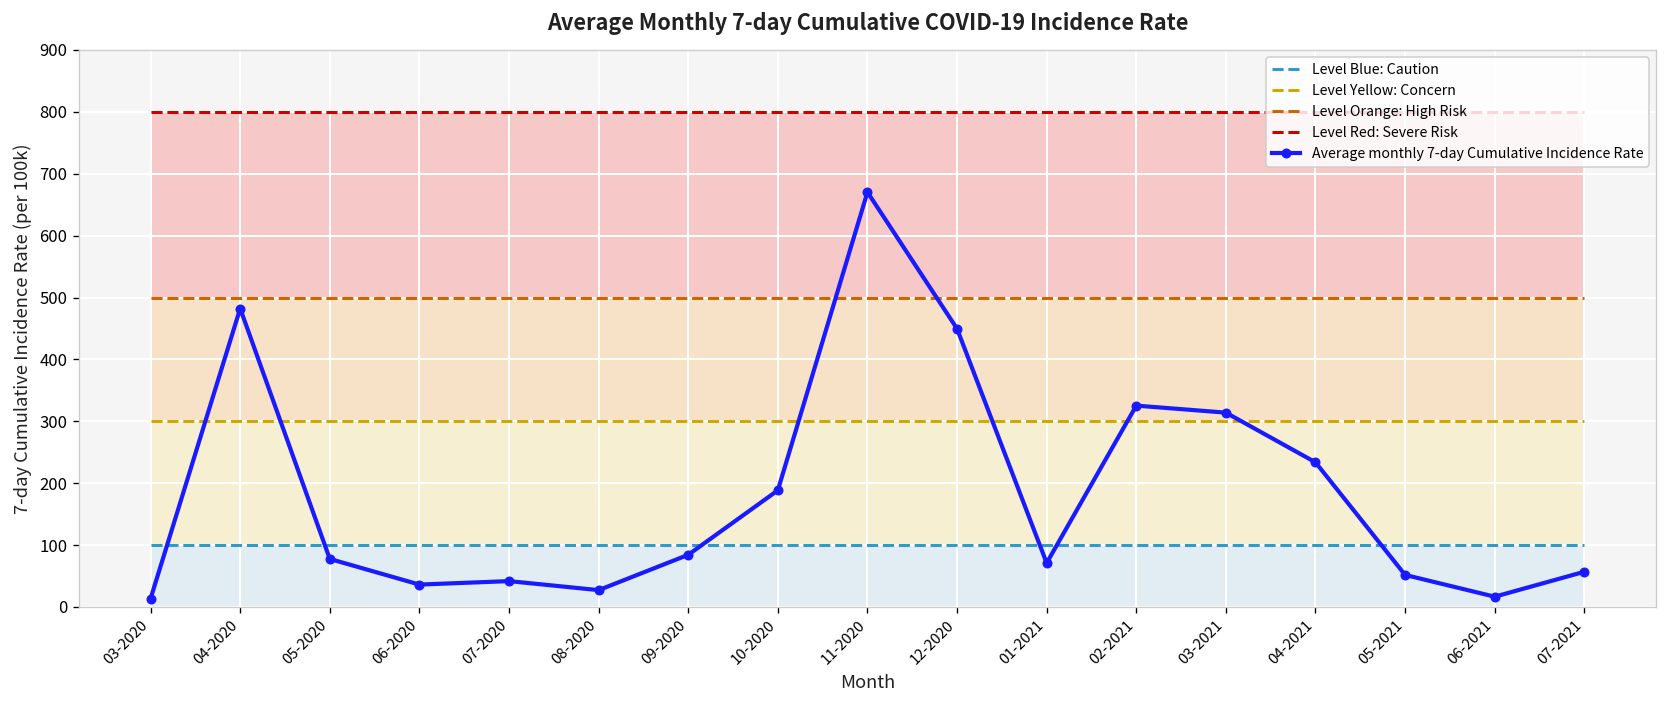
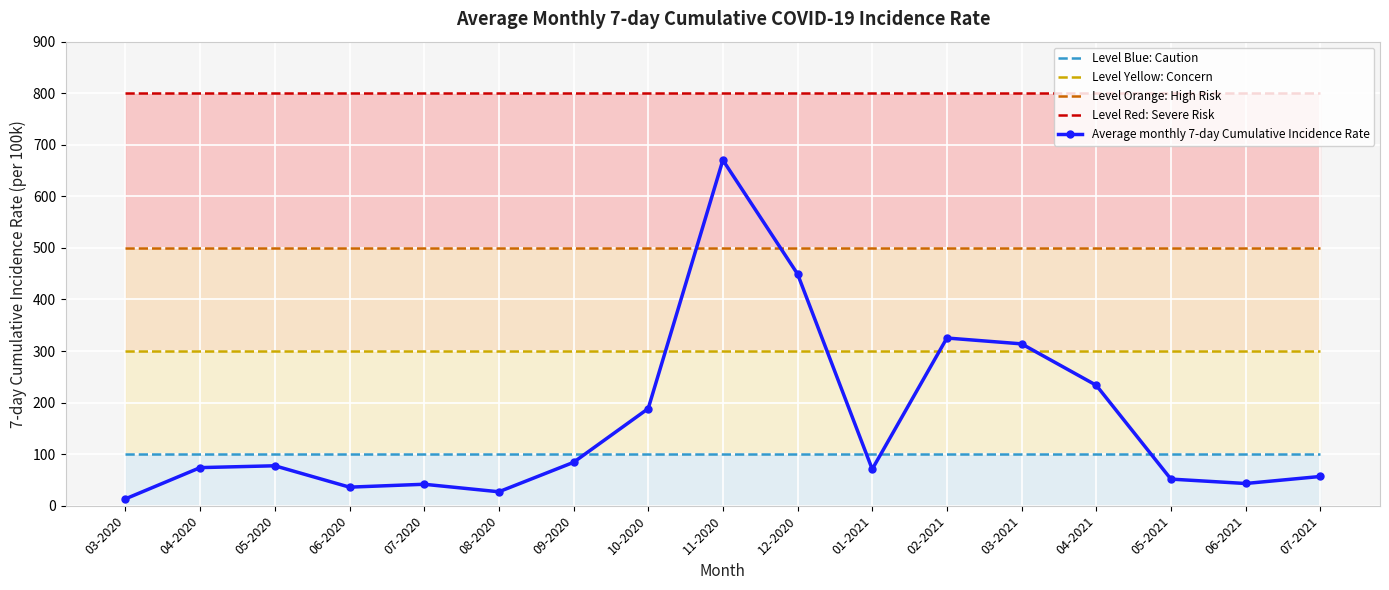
  {
    "Level Blue: Caution": {
      "03-2020": 100,
      "04-2020": 100,
      "05-2020": 100,
      "06-2020": 100,
      "07-2020": 100,
      "08-2020": 100,
      "09-2020": 100,
      "10-2020": 100,
      "11-2020": 100,
      "12-2020": 100,
      "01-2021": 100,
      "02-2021": 100,
      "03-2021": 100,
      "04-2021": 100,
      "05-2021": 100,
      "06-2021": 100,
      "07-2021": 100
    },
    "Level Yellow: Concern": {
      "03-2020": 300,
      "04-2020": 300,
      "05-2020": 300,
      "06-2020": 300,
      "07-2020": 300,
      "08-2020": 300,
      "09-2020": 300,
      "10-2020": 300,
      "11-2020": 300,
      "12-2020": 300,
      "01-2021": 300,
      "02-2021": 300,
      "03-2021": 300,
      "04-2021": 300,
      "05-2021": 300,
      "06-2021": 300,
      "07-2021": 300
    },
    "Level Orange: High Risk": {
      "03-2020": 500,
      "04-2020": 500,
      "05-2020": 500,
      "06-2020": 500,
      "07-2020": 500,
      "08-2020": 500,
      "09-2020": 500,
      "10-2020": 500,
      "11-2020": 500,
      "12-2020": 500,
      "01-2021": 500,
      "02-2021": 500,
      "03-2021": 500,
      "04-2021": 500,
      "05-2021": 500,
      "06-2021": 500,
      "07-2021": 500
    },
    "Level Red: Severe Risk": {
      "03-2020": 800,
      "04-2020": 800,
      "05-2020": 800,
      "06-2020": 800,
      "07-2020": 800,
      "08-2020": 800,
      "09-2020": 800,
      "10-2020": 800,
      "11-2020": 800,
      "12-2020": 800,
      "01-2021": 800,
      "02-2021": 800,
      "03-2021": 800
    },
    "Average monthly 7-day Cumulative Incidence Rate": {
      "03-2020": 10,
-     "04-2020": 480,
+     "04-2020": 70,
      "05-2020": 80,
      "06-2020": 40,
      "07-2020": 40,
      "08-2020": 30,
      "09-2020": 80,
      "10-2020": 190,
      "11-2020": 670,
      "12-2020": 450,
      "01-2021": 70,
      "02-2021": 330,
      "03-2021": 310,
      "04-2021": 230,
      "05-2021": 50,
-     "06-2021": 20,
+     "06-2021": 40,
      "07-2021": 60
    }
  }
